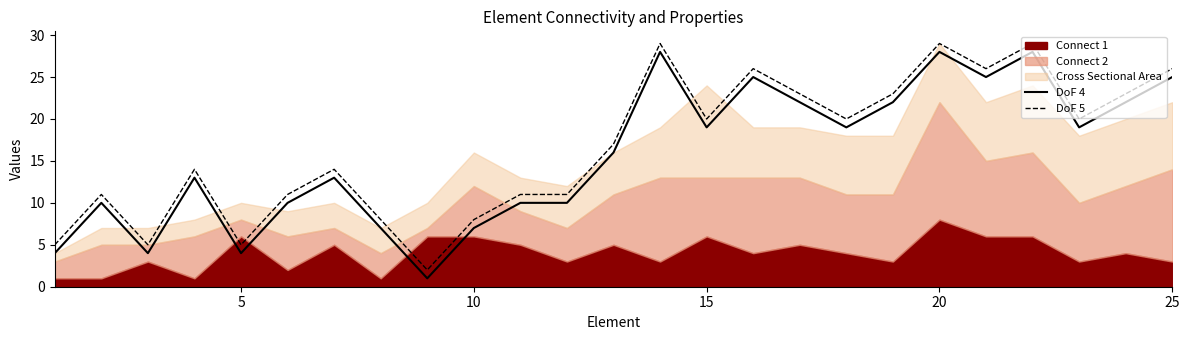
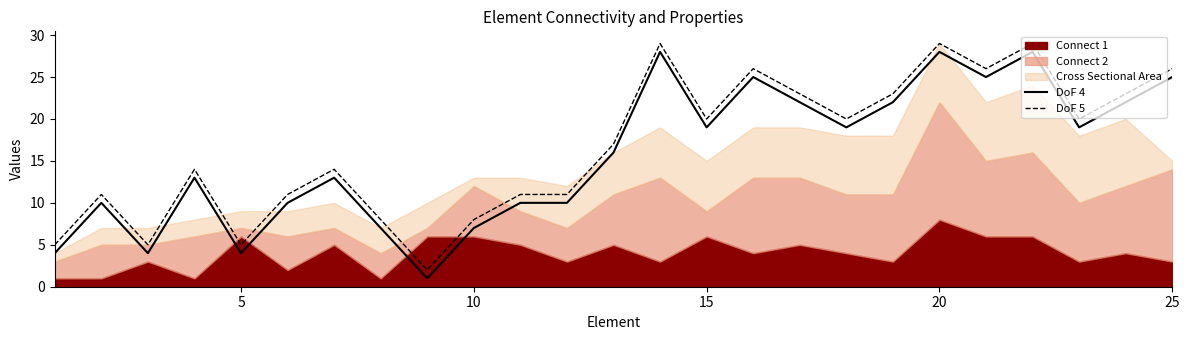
  {
    "Connect 1": {
      "5": 6,
      "10": 6,
      "15": 6,
      "20": 8,
      "25": 3
    },
    "Connect 2": {
-     "5": 2,
-     "15": 7
+     "5": 1,
+     "15": 3
    },
    "Cross Sectional Area": {
-     "10": 4,
-     "15": 11,
-     "25": 8
+     "10": 1,
+     "15": 6,
+     "25": 1
    }
  }
